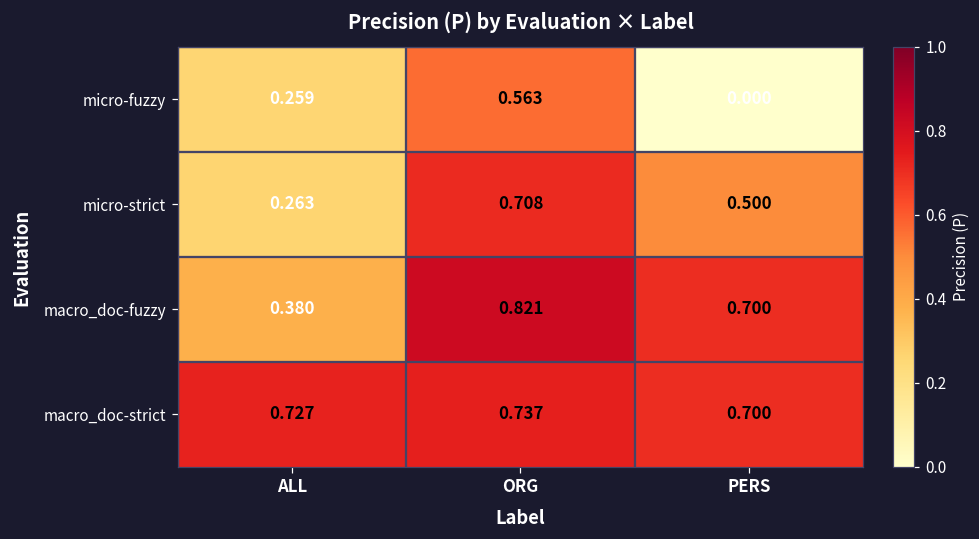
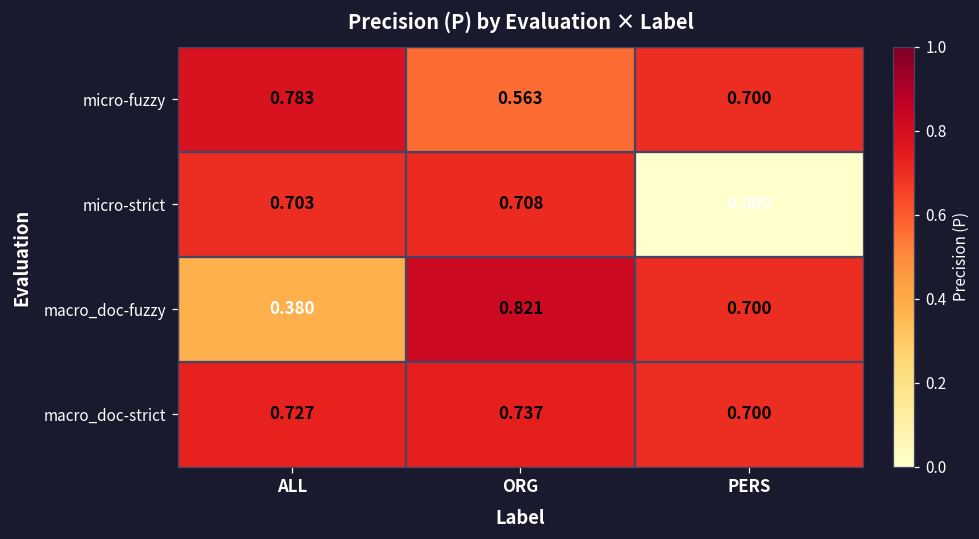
  {
    "micro-fuzzy": {
-     "ALL": 0.259,
+     "ALL": 0.783,
      "ORG": 0.563,
-     "PERS": 0.000
+     "PERS": 0.700
    },
    "micro-strict": {
-     "ALL": 0.263,
+     "ALL": 0.703,
      "ORG": 0.708,
-     "PERS": 0.500
+     "PERS": 0.000
    },
    "macro_doc-fuzzy": {
      "ALL": 0.380,
      "ORG": 0.821,
      "PERS": 0.700
    },
    "macro_doc-strict": {
      "ALL": 0.727,
      "ORG": 0.737,
      "PERS": 0.700
    }
  }
